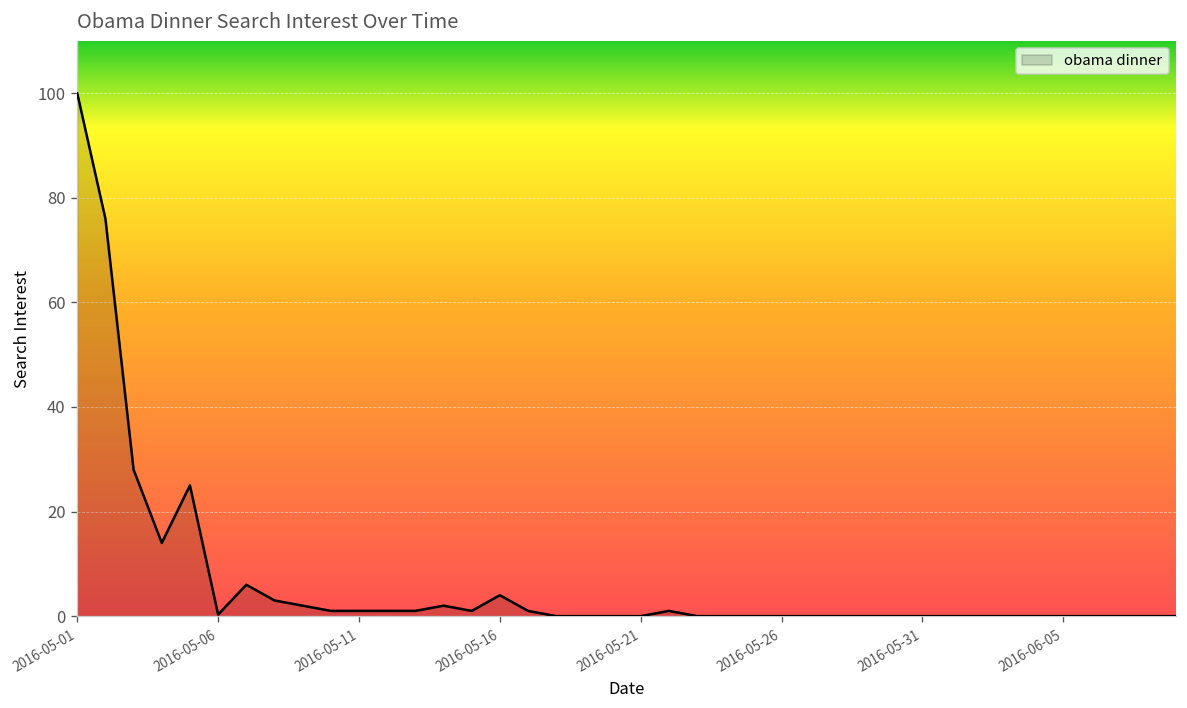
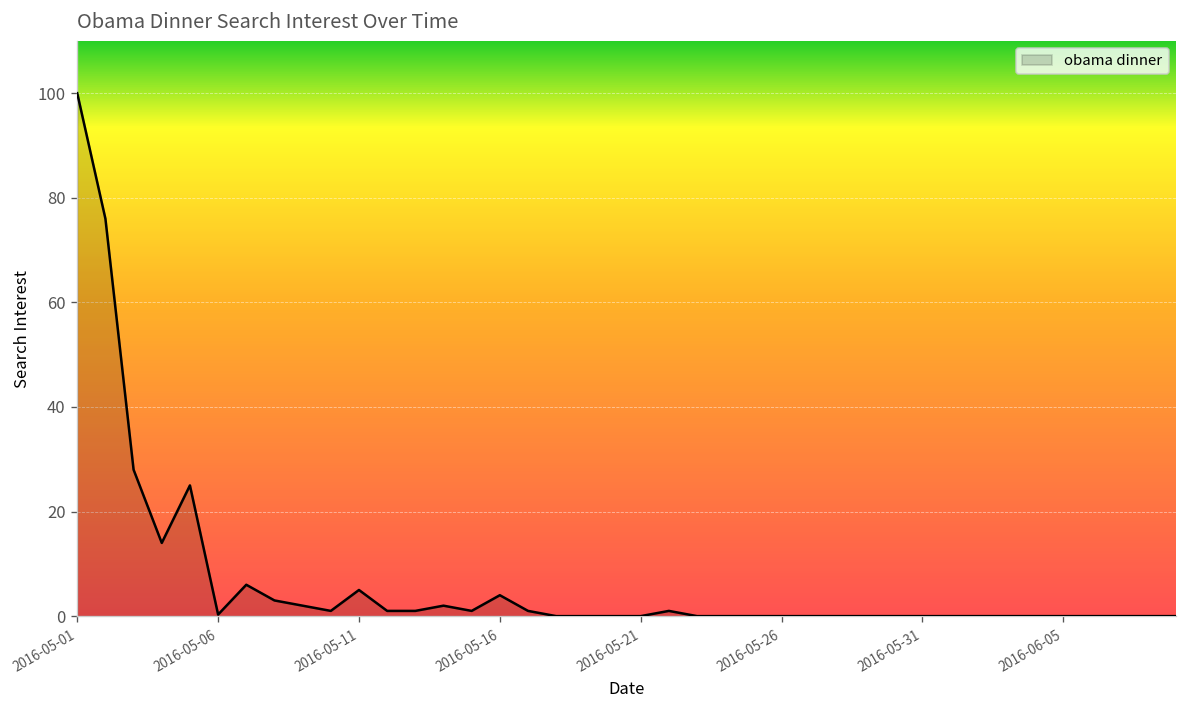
  {
    "2016-05-01": 100,
    "2016-05-06": 0,
-   "2016-05-11": 1,
+   "2016-05-11": 5,
    "2016-05-16": 4,
    "2016-05-21": 0,
    "2016-05-26": 0,
    "2016-05-31": 0,
    "2016-06-05": 0
  }
